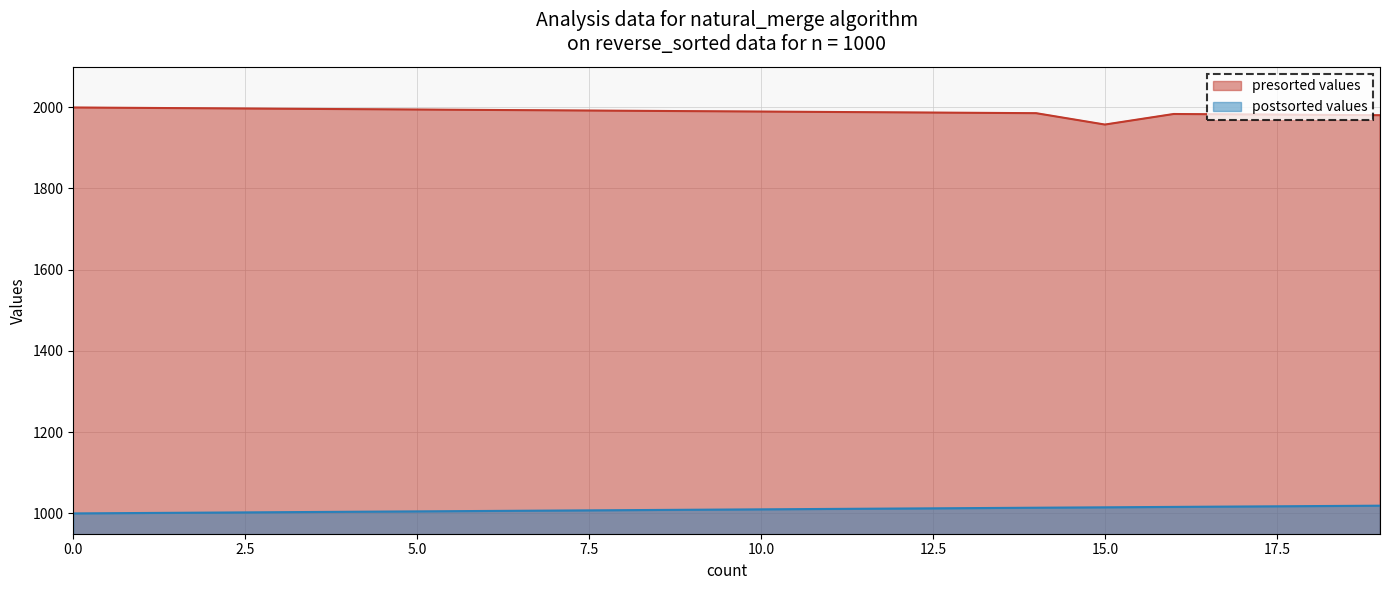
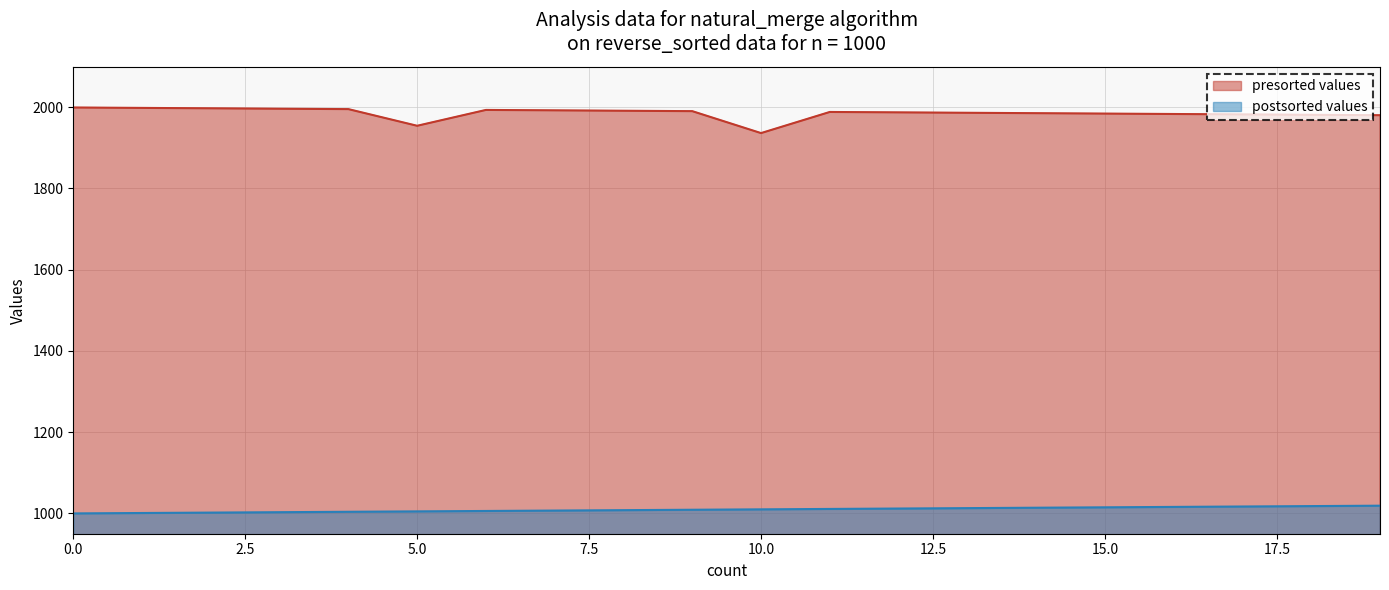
  {
    "presorted values": {
      "0.0": 2000,
-     "5.0": 1990,
-     "10.0": 1990,
-     "15.0": 1960
+     "5.0": 1950,
+     "10.0": 1940,
+     "15.0": 1980
    },
    "postsorted values": {
      "0.0": 1000,
      "5.0": 1010,
      "10.0": 1010,
      "15.0": 1020
    }
  }
